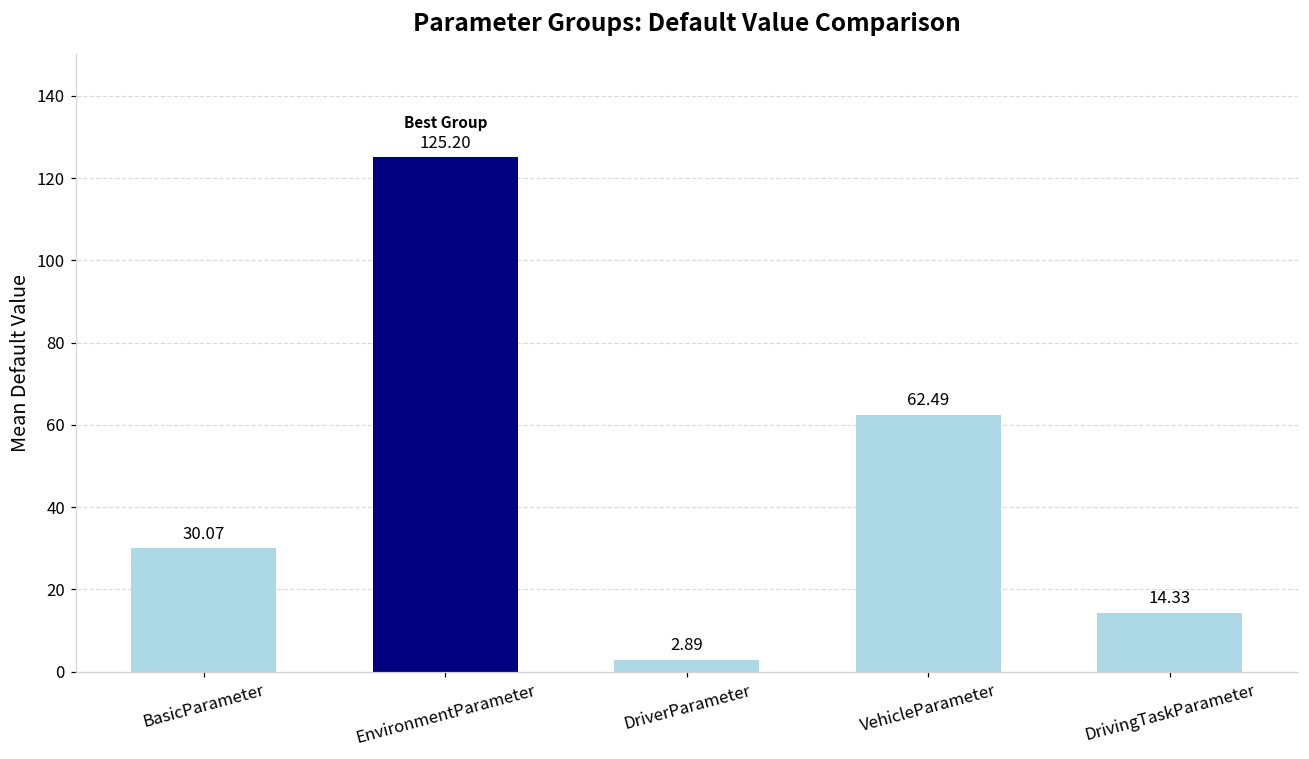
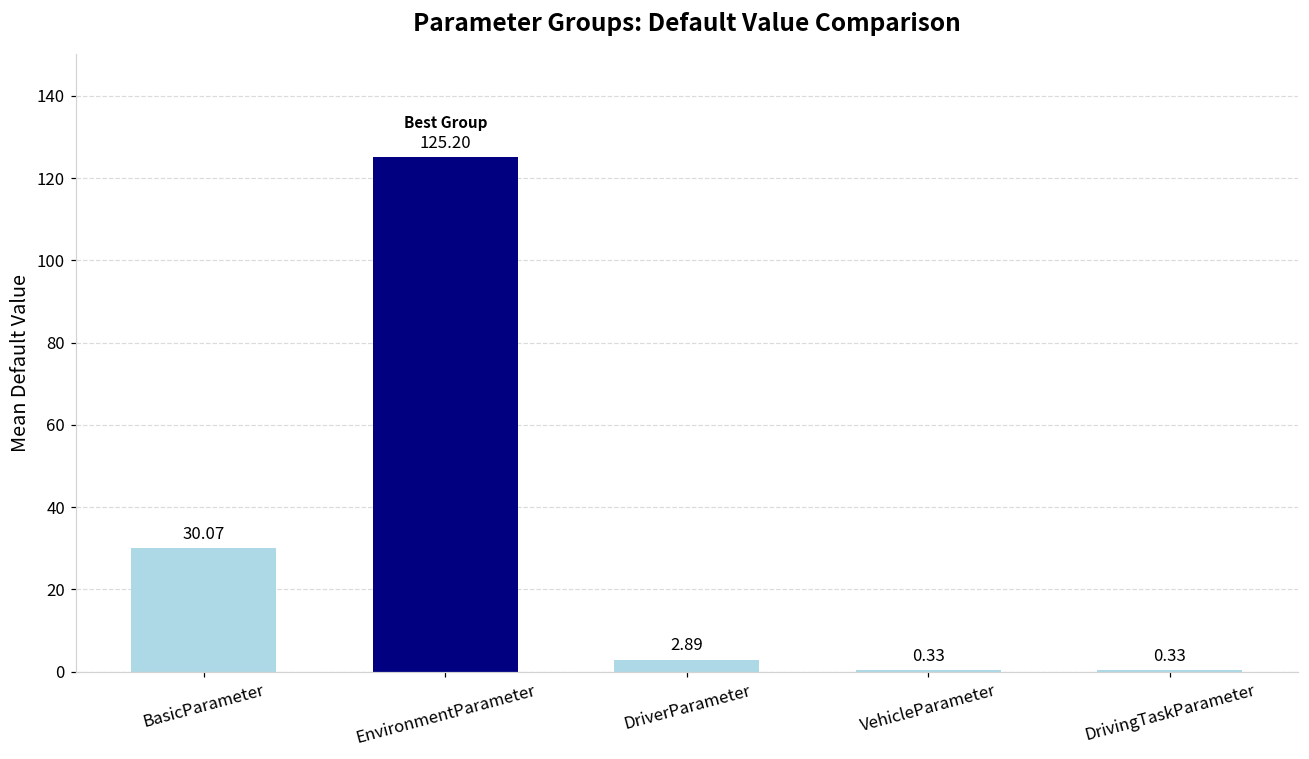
  {
    "BasicParameter": 30.07,
    "EnvironmentParameter": 125.20,
    "DriverParameter": 2.89,
-   "VehicleParameter": 62.49,
-   "DrivingTaskParameter": 14.33
+   "VehicleParameter": 0.33,
+   "DrivingTaskParameter": 0.33
  }
